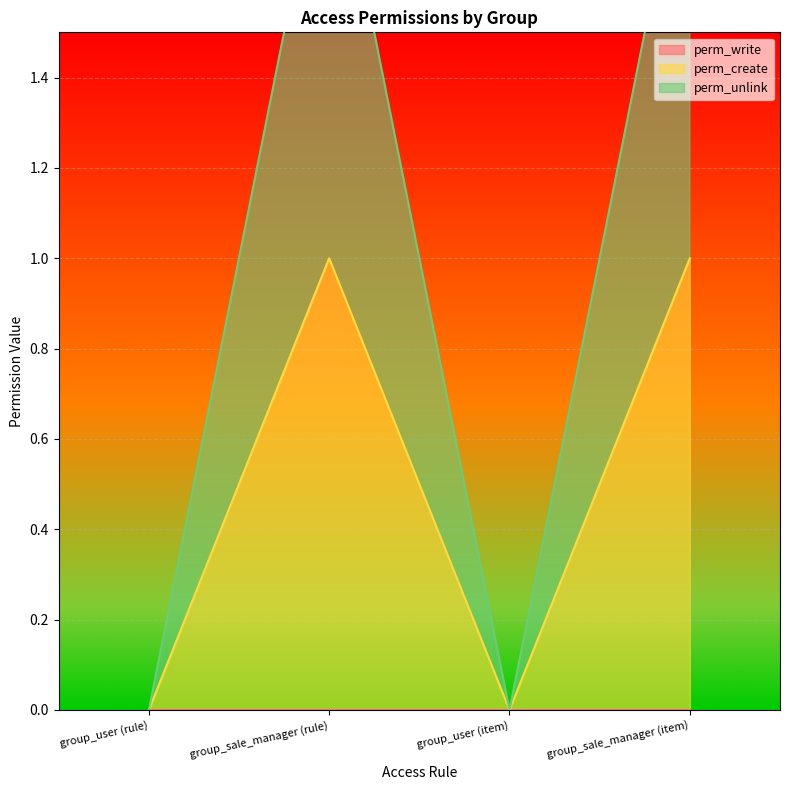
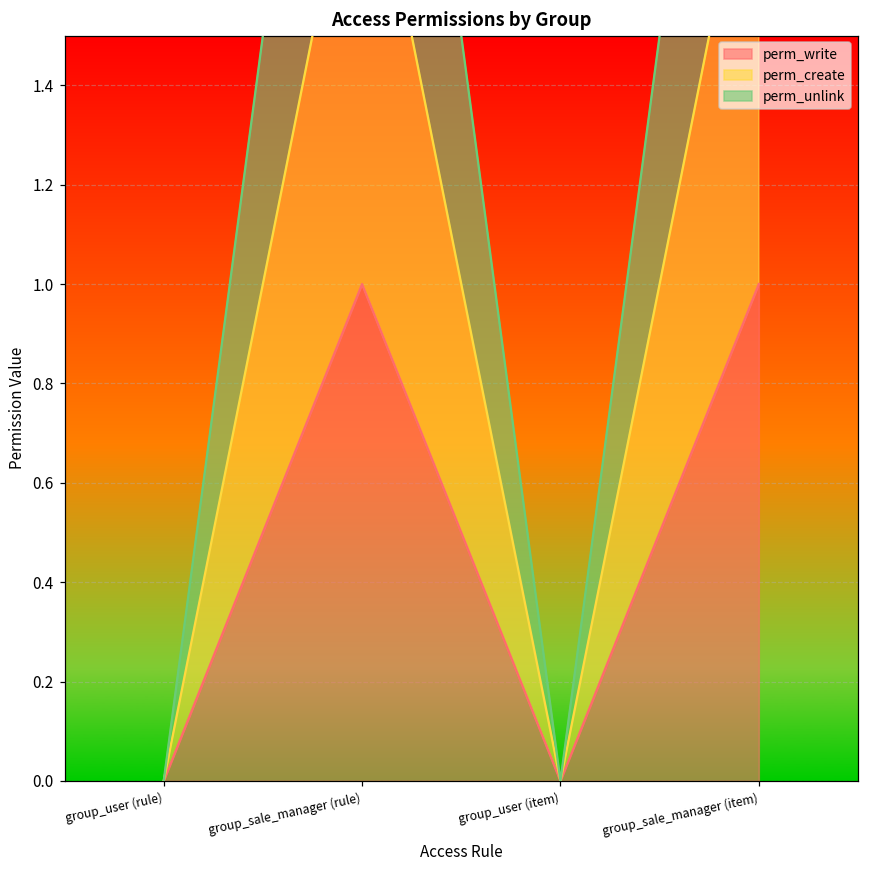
  {
    "perm_write": {
-     "group_sale_manager (rule)": 0,
-     "group_sale_manager (item)": 0
+     "group_sale_manager (rule)": 1,
+     "group_sale_manager (item)": 1
    }
  }
